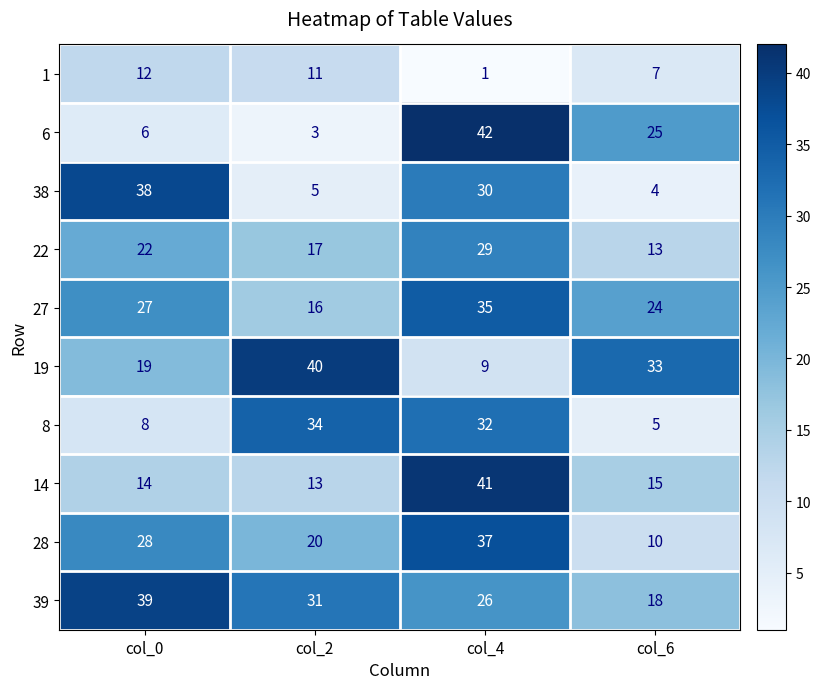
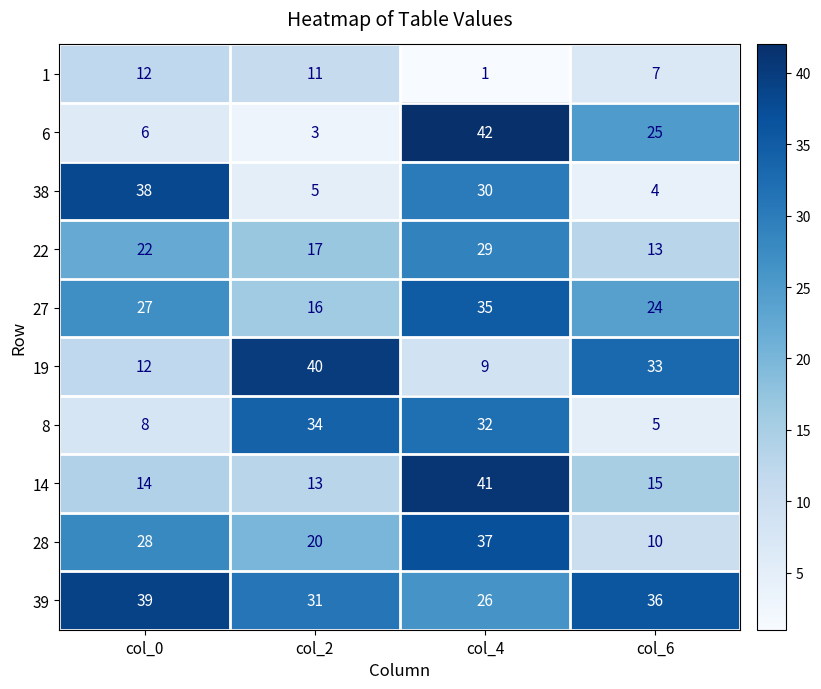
  {
    "1": {
      "col_0": 12,
      "col_2": 11,
      "col_4": 1,
      "col_6": 7
    },
    "6": {
      "col_0": 6,
      "col_2": 3,
      "col_4": 42,
      "col_6": 25
    },
    "38": {
      "col_0": 38,
      "col_2": 5,
      "col_4": 30,
      "col_6": 4
    },
    "22": {
      "col_0": 22,
      "col_2": 17,
      "col_4": 29,
      "col_6": 13
    },
    "27": {
      "col_0": 27,
      "col_2": 16,
      "col_4": 35,
      "col_6": 24
    },
    "19": {
-     "col_0": 19,
+     "col_0": 12,
      "col_2": 40,
      "col_4": 9,
      "col_6": 33
    },
    "8": {
      "col_0": 8,
      "col_2": 34,
      "col_4": 32,
      "col_6": 5
    },
    "14": {
      "col_0": 14,
      "col_2": 13,
      "col_4": 41,
      "col_6": 15
    },
    "28": {
      "col_0": 28,
      "col_2": 20,
      "col_4": 37,
      "col_6": 10
    },
    "39": {
      "col_0": 39,
      "col_2": 31,
      "col_4": 26,
-     "col_6": 18
+     "col_6": 36
    }
  }
